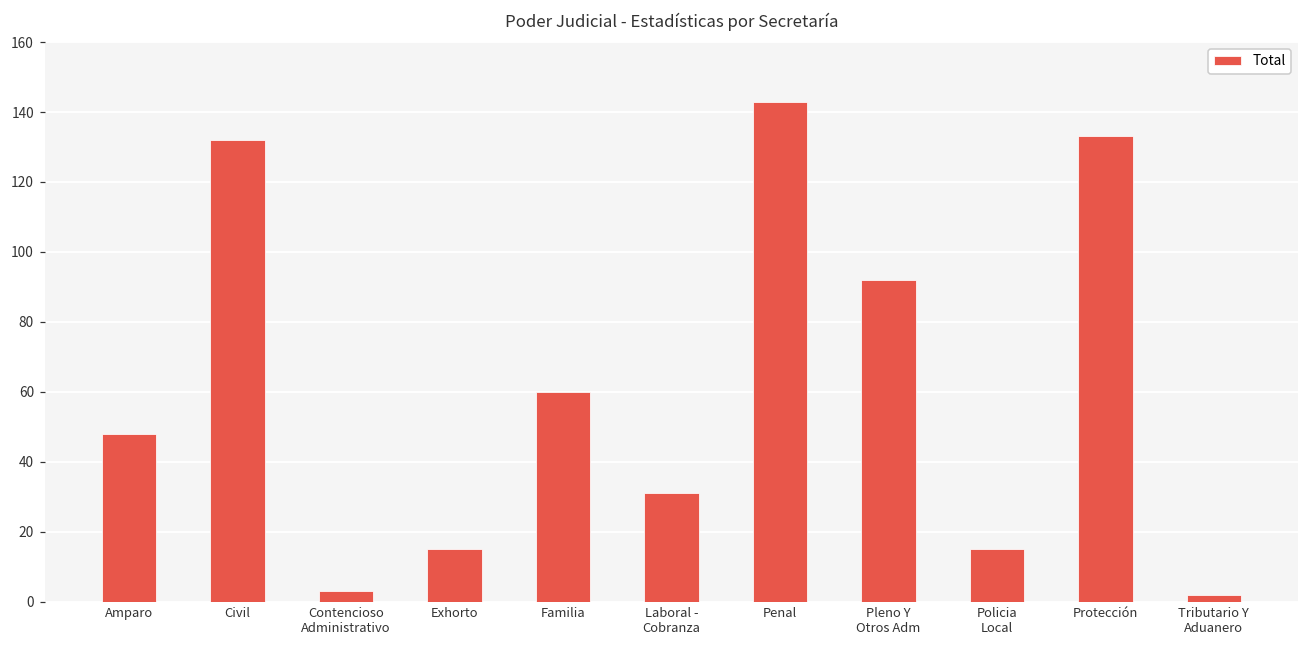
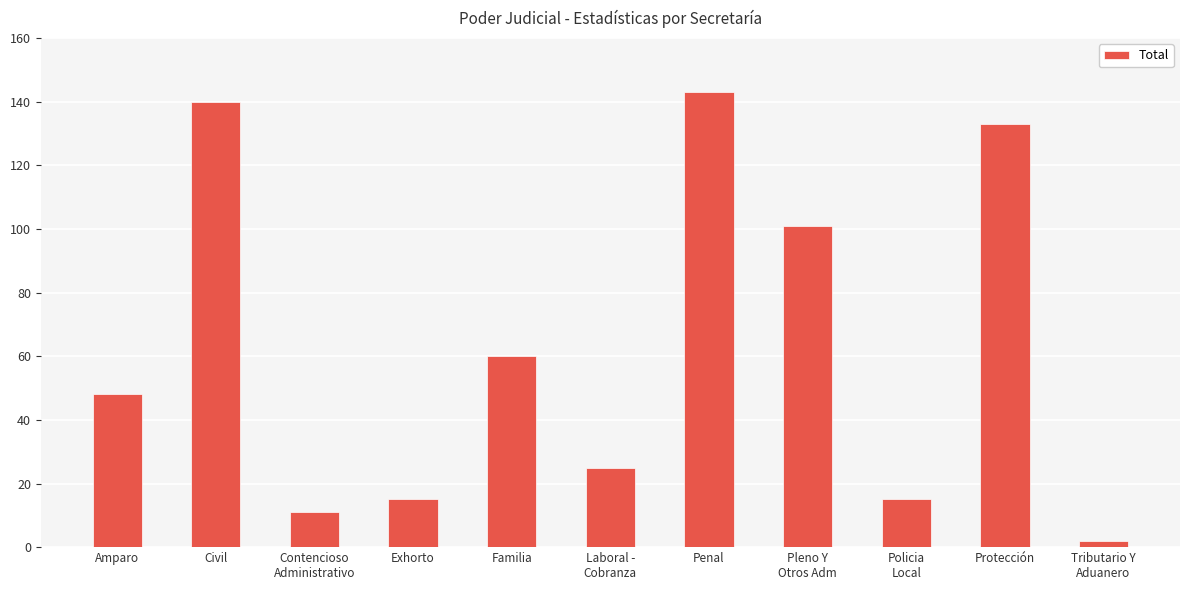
  {
    "Amparo": 48,
-   "Civil": 132,
-   "Contencioso Administrativo": 3,
+   "Civil": 140,
+   "Contencioso Administrativo": 11,
    "Exhorto": 15,
    "Familia": 60,
-   "Laboral - Cobranza": 31,
+   "Laboral - Cobranza": 25,
    "Penal": 143,
-   "Pleno Y Otros Adm": 92,
+   "Pleno Y Otros Adm": 101,
    "Policia Local": 15,
    "Protección": 133,
    "Tributario Y Aduanero": 2
  }
